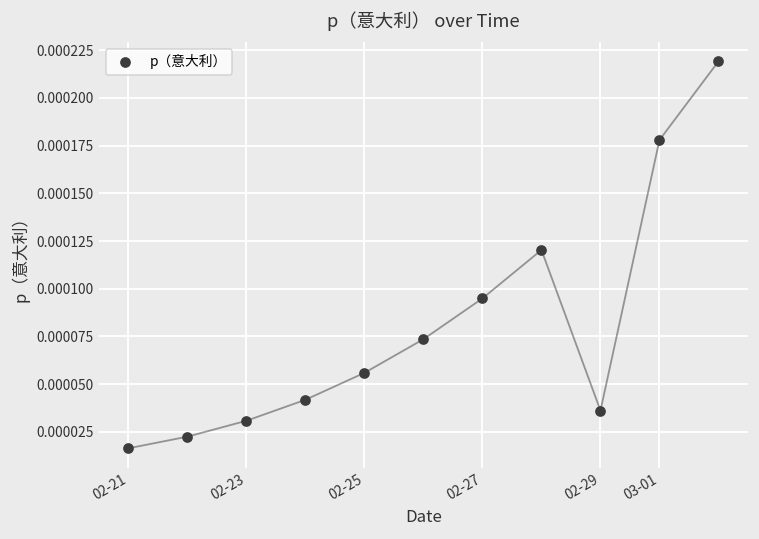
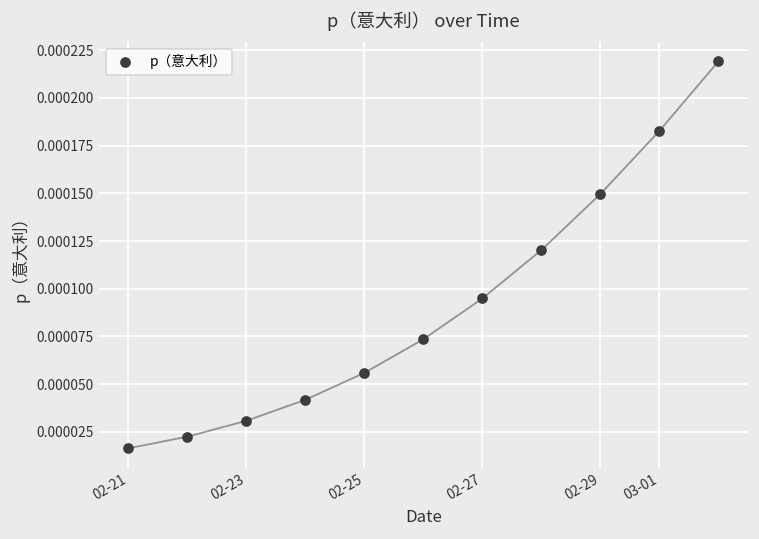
  {
    "02-21": 0.000016,
    "02-23": 0.000031,
    "02-25": 0.000056,
    "02-27": 0.000095,
-   "02-29": 0.000036,
-   "03-01": 0.000178
+   "02-29": 0.000150,
+   "03-01": 0.000183
  }
